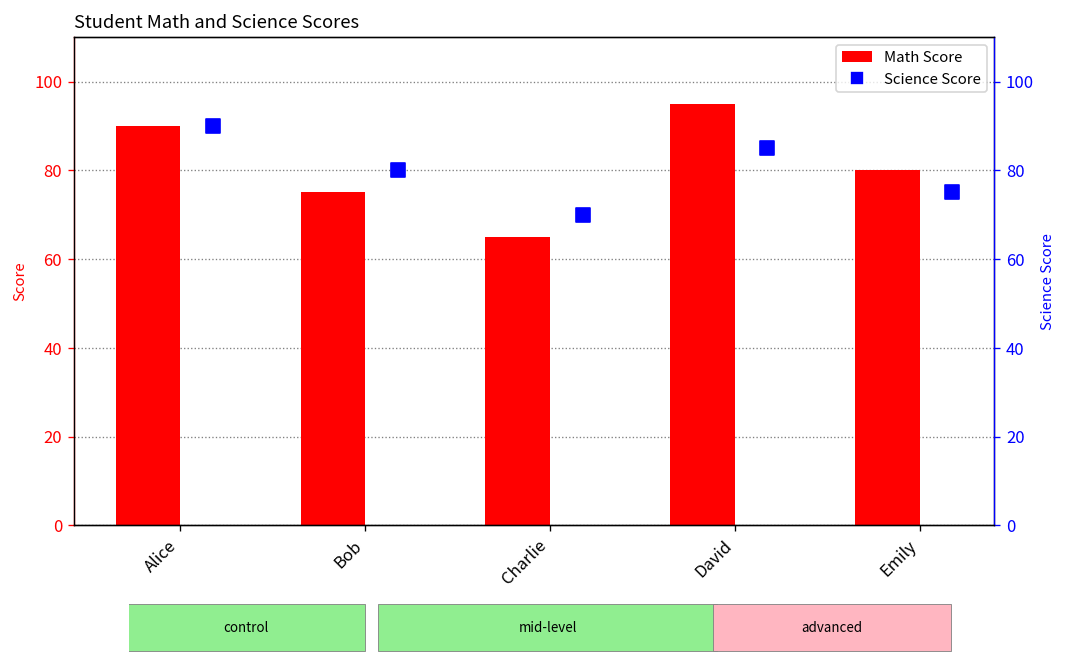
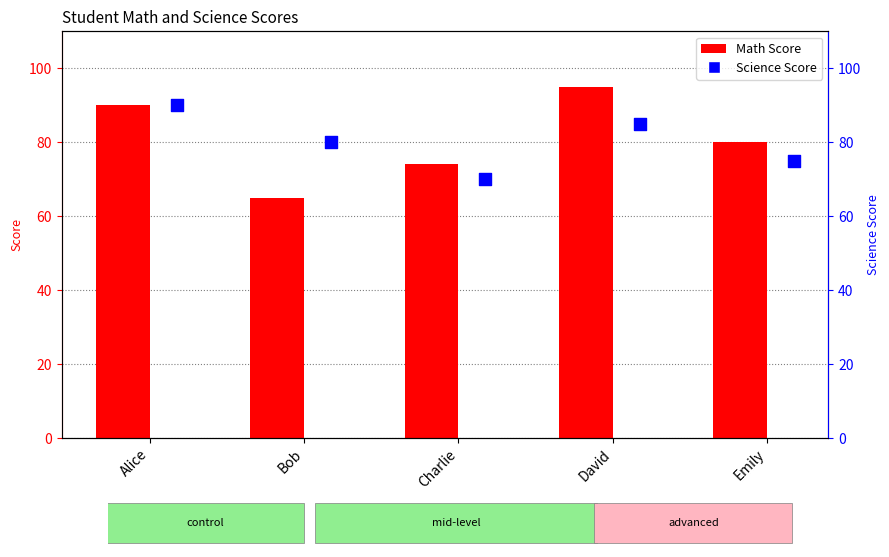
  {
    "Math Score": {
      "Alice": 90,
-     "Bob": 75,
-     "Charlie": 65,
+     "Bob": 65,
+     "Charlie": 74,
      "David": 95,
      "Emily": 80
    }
  }
